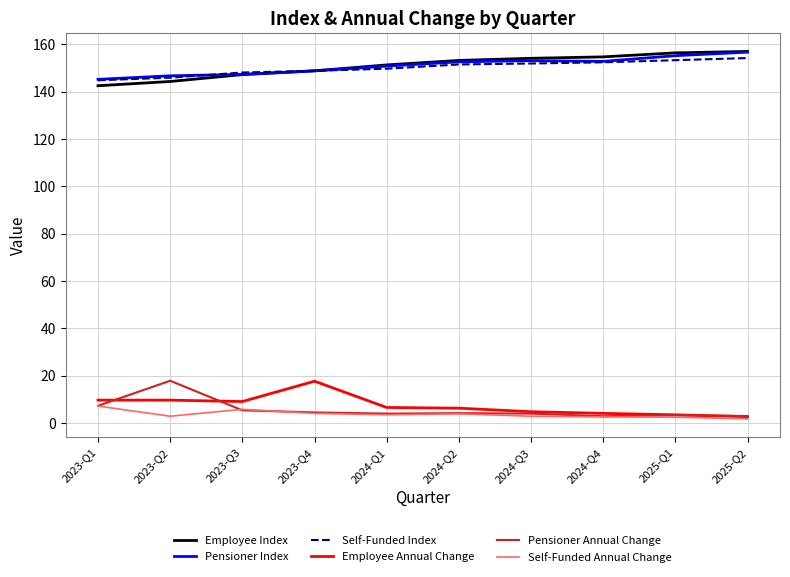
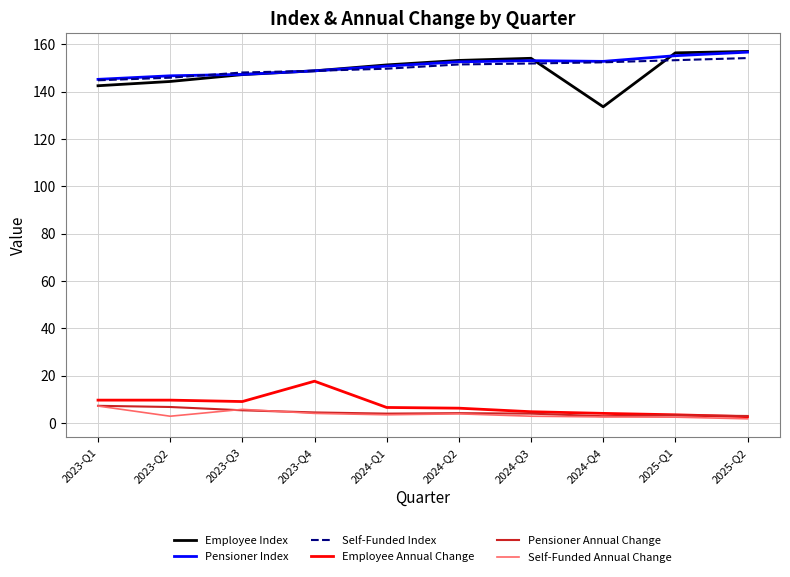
  {
    "Employee Index": {
      "2023-Q1": 143,
      "2023-Q2": 144,
-     "2024-Q4": 155,
+     "2024-Q4": 134,
      "2025-Q1": 156
    },
    "Pensioner Index": {
      "2025-Q1": 155
    },
    "Self-Funded Index": {
      "2024-Q1": 150,
      "2024-Q2": 152,
      "2024-Q3": 152,
      "2025-Q1": 153,
      "2025-Q2": 154
    },
    "Employee Annual Change": {
      "2023-Q1": 10,
      "2023-Q2": 10,
      "2023-Q3": 9,
      "2023-Q4": 18,
      "2024-Q1": 7,
      "2024-Q2": 6,
      "2024-Q4": 4
    },
    "Pensioner Annual Change": {
-     "2023-Q2": 18
+     "2023-Q2": 7
    },
    "Self-Funded Annual Change": {
      "2023-Q2": 3,
      "2024-Q3": 3
    }
  }
